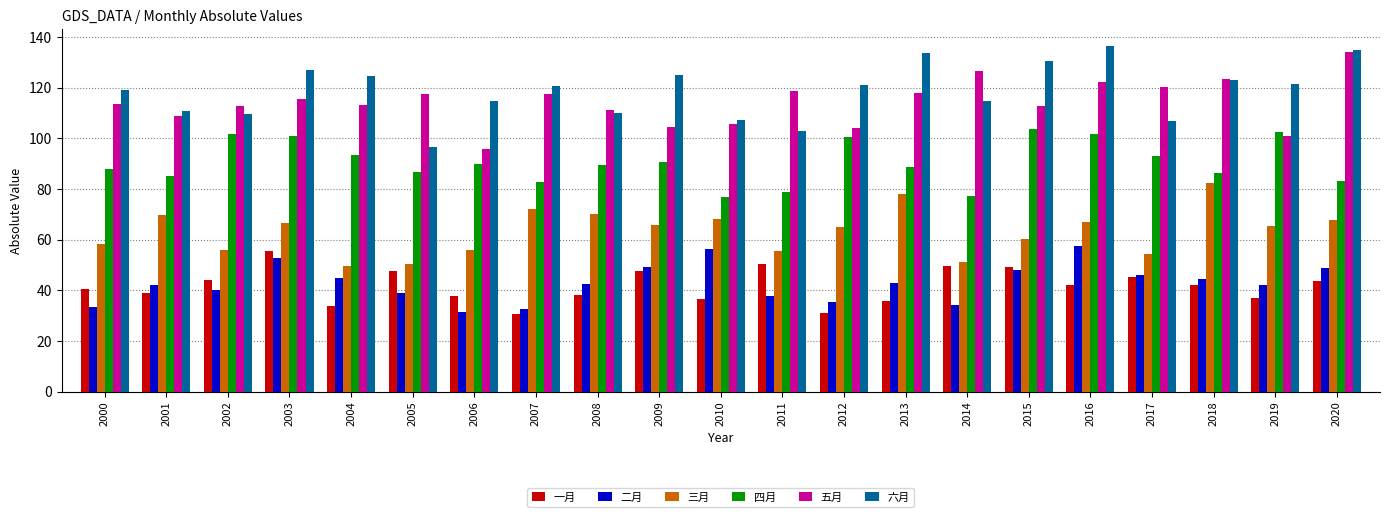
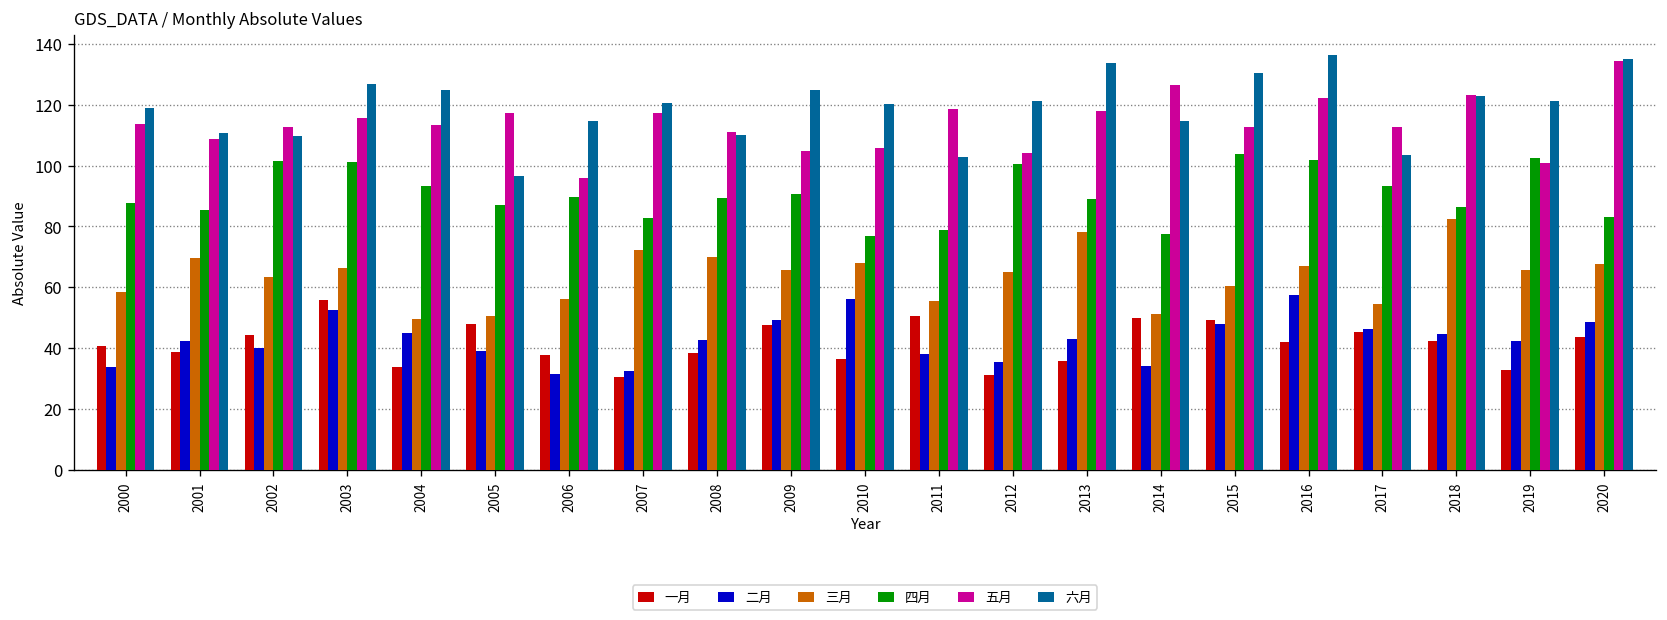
  {
    "一月": {
      "2000": 41,
      "2001": 39,
      "2002": 44,
      "2003": 56,
      "2004": 34,
      "2005": 48,
      "2006": 38,
      "2007": 31,
      "2008": 38,
      "2009": 48,
      "2010": 36,
      "2011": 51,
      "2012": 31,
      "2013": 36,
      "2014": 50,
      "2015": 49,
      "2016": 42,
      "2017": 45,
      "2018": 42,
-     "2019": 37,
+     "2019": 33,
      "2020": 44
    },
    "二月": {
      "2000": 34,
      "2001": 42,
      "2002": 40,
      "2003": 53,
      "2004": 45,
      "2005": 39,
      "2006": 31,
      "2007": 33,
      "2008": 43,
      "2009": 49,
      "2010": 56,
      "2011": 38,
      "2012": 35,
      "2013": 43,
      "2014": 34,
      "2015": 48,
      "2016": 57,
      "2017": 46,
      "2018": 45,
      "2019": 42,
      "2020": 49
    },
    "三月": {
      "2000": 58,
      "2001": 70,
-     "2002": 56,
+     "2002": 63,
      "2003": 66,
      "2004": 50,
      "2005": 50,
      "2006": 56,
      "2007": 72,
      "2008": 70,
      "2009": 66,
      "2010": 68,
      "2011": 55,
      "2012": 65,
      "2013": 78,
      "2014": 51,
      "2015": 60,
      "2016": 67,
      "2017": 54,
      "2018": 82,
      "2019": 66,
      "2020": 68
    },
    "四月": {
      "2000": 88,
      "2001": 85,
      "2002": 102,
      "2003": 101,
      "2004": 93,
      "2005": 87,
      "2006": 90,
      "2007": 83,
      "2008": 89,
      "2009": 91,
      "2010": 77,
      "2011": 79,
      "2012": 101,
      "2013": 89,
      "2014": 77,
      "2015": 104,
      "2016": 102,
      "2017": 93,
      "2018": 86,
      "2019": 103,
      "2020": 83
    },
    "五月": {
      "2000": 114,
      "2001": 109,
      "2002": 113,
      "2003": 116,
      "2004": 113,
      "2005": 117,
      "2006": 96,
      "2007": 117,
      "2008": 111,
      "2009": 105,
      "2010": 106,
      "2011": 119,
      "2012": 104,
      "2013": 118,
      "2014": 127,
      "2015": 113,
      "2016": 122,
-     "2017": 120,
+     "2017": 113,
      "2018": 123,
      "2019": 101,
      "2020": 134
    },
    "六月": {
      "2000": 119,
      "2001": 111,
      "2002": 110,
      "2003": 127,
      "2004": 125,
      "2005": 97,
      "2006": 115,
      "2007": 121,
      "2008": 110,
      "2009": 125,
-     "2010": 107,
+     "2010": 120,
      "2011": 103,
      "2012": 121,
      "2013": 134,
      "2014": 115,
      "2015": 131,
      "2016": 136,
-     "2017": 107,
+     "2017": 103,
      "2018": 123,
      "2019": 121,
      "2020": 135
    }
  }
